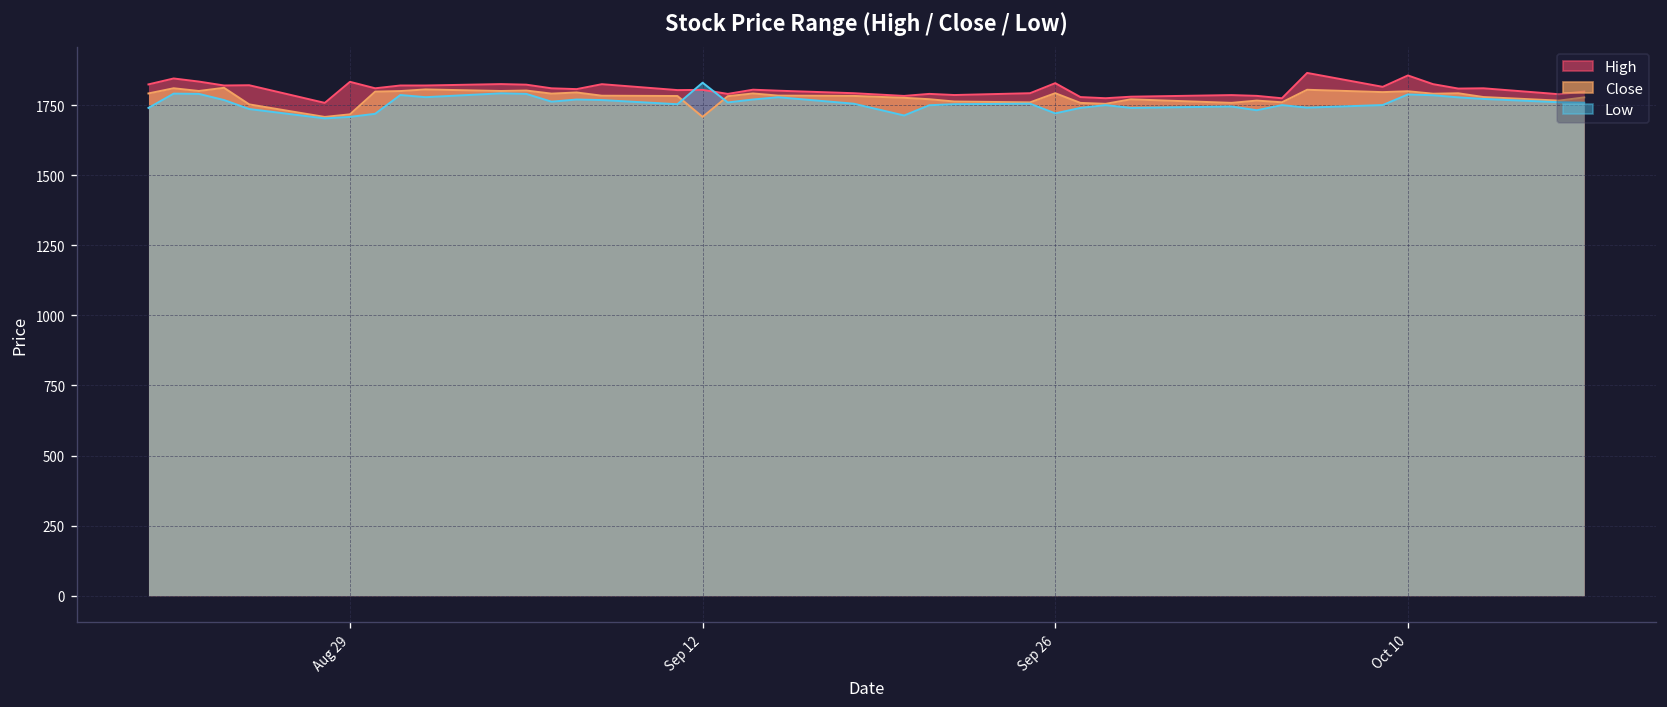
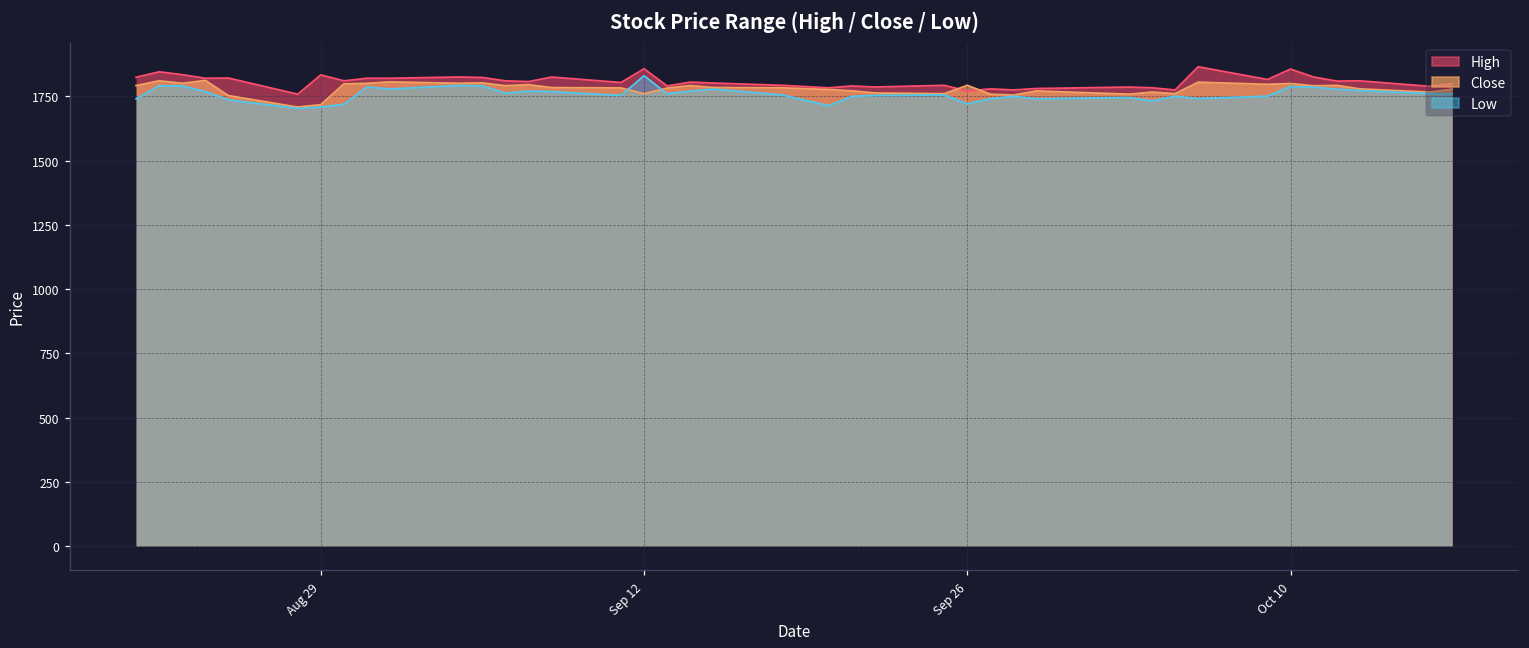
  {
    "High": {
      "Aug 29": 1830,
-     "Sep 12": 1800,
-     "Sep 26": 1830,
+     "Sep 12": 1860,
+     "Sep 26": 1770,
      "Oct 10": 1860
    },
    "Close": {
-     "Sep 12": 1710,
+     "Sep 12": 1760,
      "Sep 26": 1790,
      "Oct 10": 1800
    },
    "Low": {
      "Sep 12": 1830,
      "Sep 26": 1720,
      "Oct 10": 1790
    }
  }
